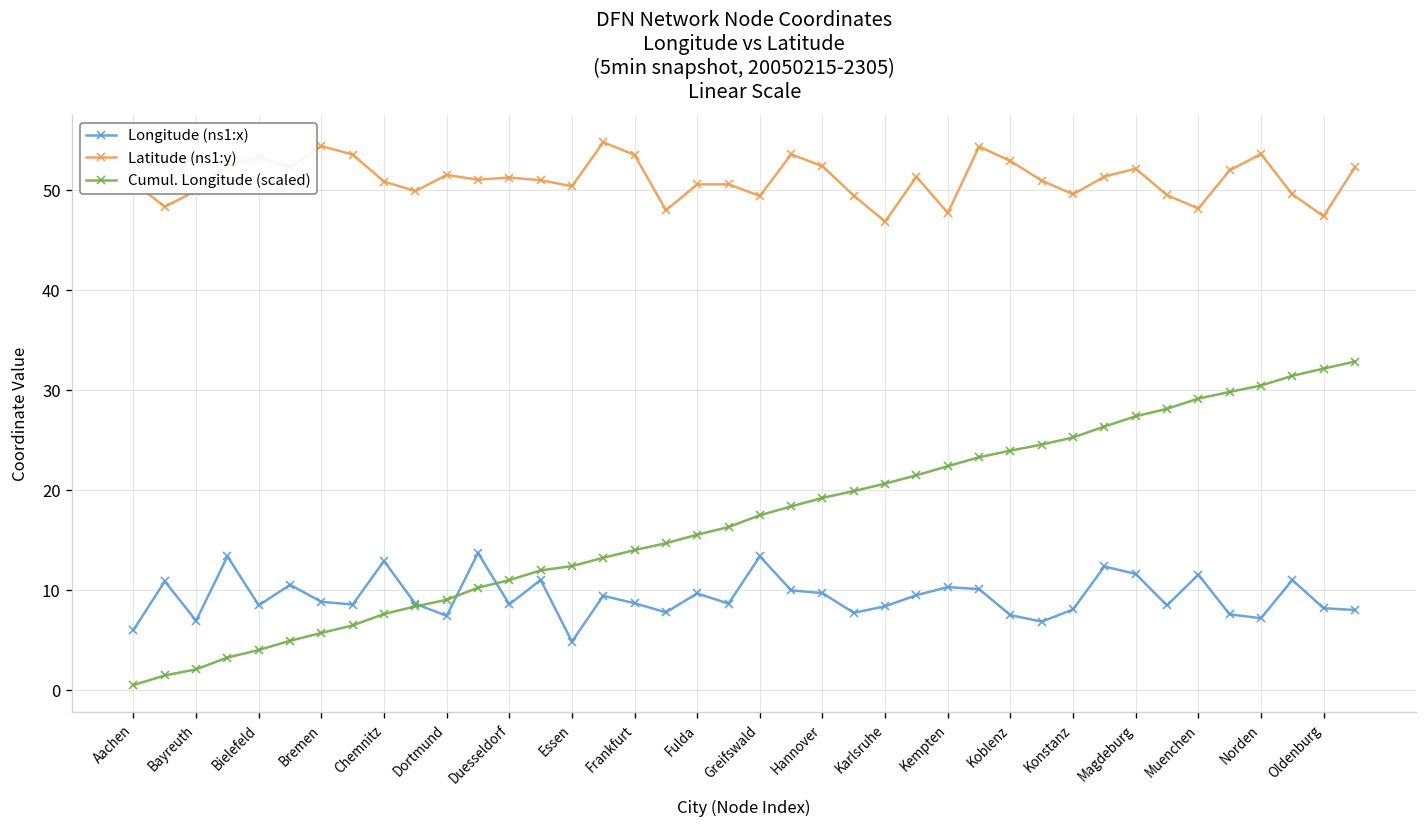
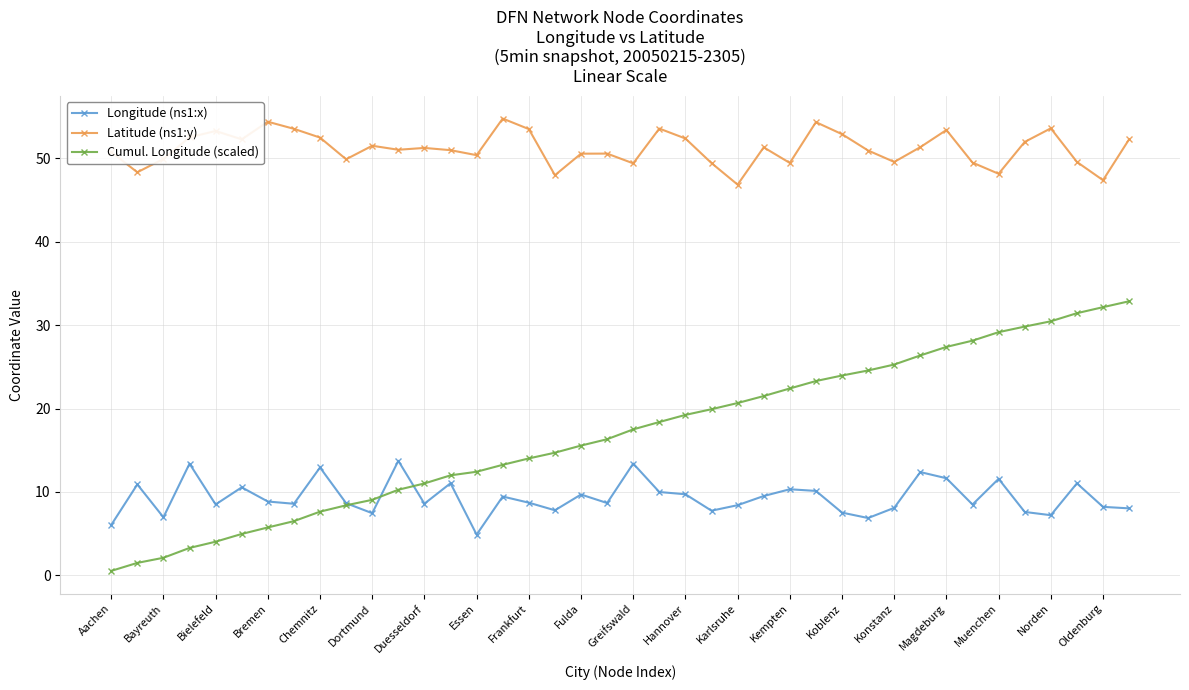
  {
    "Longitude (ns1:x)": {
      "Aachen": 6,
      "Bayreuth": 7,
      "Bielefeld": 9,
      "Bremen": 9,
      "Chemnitz": 13,
      "Dortmund": 7,
      "Duesseldorf": 9,
      "Essen": 5,
      "Frankfurt": 9,
      "Fulda": 10,
      "Greifswald": 13,
      "Hannover": 10,
      "Karlsruhe": 8,
      "Kempten": 10,
      "Koblenz": 8,
      "Konstanz": 8,
      "Magdeburg": 12,
      "Muenchen": 12,
      "Norden": 7,
      "Oldenburg": 8
    },
    "Latitude (ns1:y)": {
      "Bremen": 54,
-     "Chemnitz": 51,
+     "Chemnitz": 52,
      "Dortmund": 52,
      "Duesseldorf": 51,
      "Essen": 50,
      "Frankfurt": 54,
      "Fulda": 51,
      "Greifswald": 49,
      "Hannover": 52,
      "Karlsruhe": 47,
-     "Kempten": 48,
+     "Kempten": 49,
      "Koblenz": 53,
      "Konstanz": 50,
-     "Magdeburg": 52,
+     "Magdeburg": 53,
      "Muenchen": 48,
      "Norden": 54,
      "Oldenburg": 47
    },
    "Cumul. Longitude (scaled)": {
      "Aachen": 1,
      "Bayreuth": 2,
      "Bielefeld": 4,
      "Bremen": 6,
      "Chemnitz": 8,
      "Dortmund": 9,
      "Duesseldorf": 11,
      "Essen": 12,
      "Frankfurt": 14,
      "Fulda": 16,
      "Greifswald": 18,
      "Hannover": 19,
      "Karlsruhe": 21,
      "Kempten": 22,
      "Koblenz": 24,
      "Konstanz": 25,
      "Magdeburg": 27,
      "Muenchen": 29,
      "Norden": 30,
      "Oldenburg": 32
    }
  }
